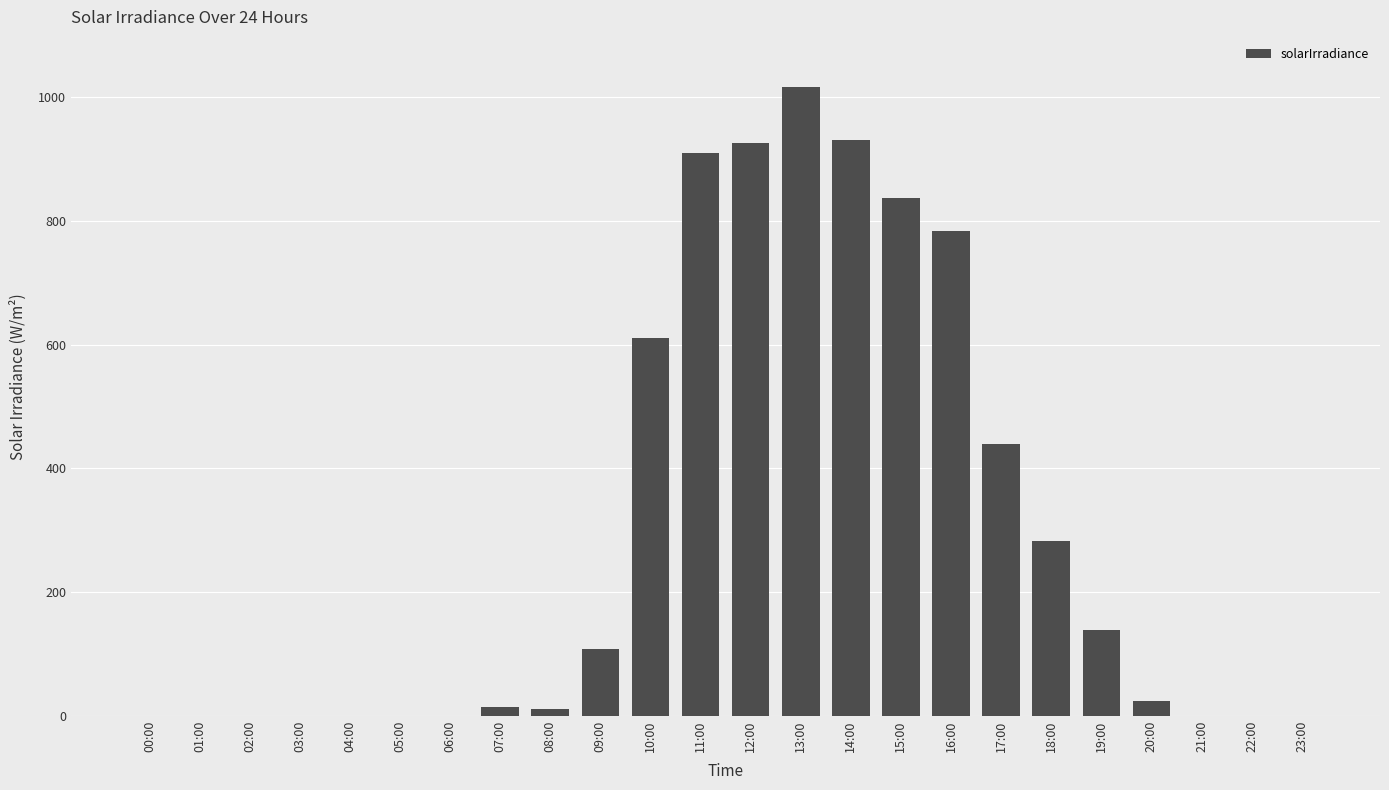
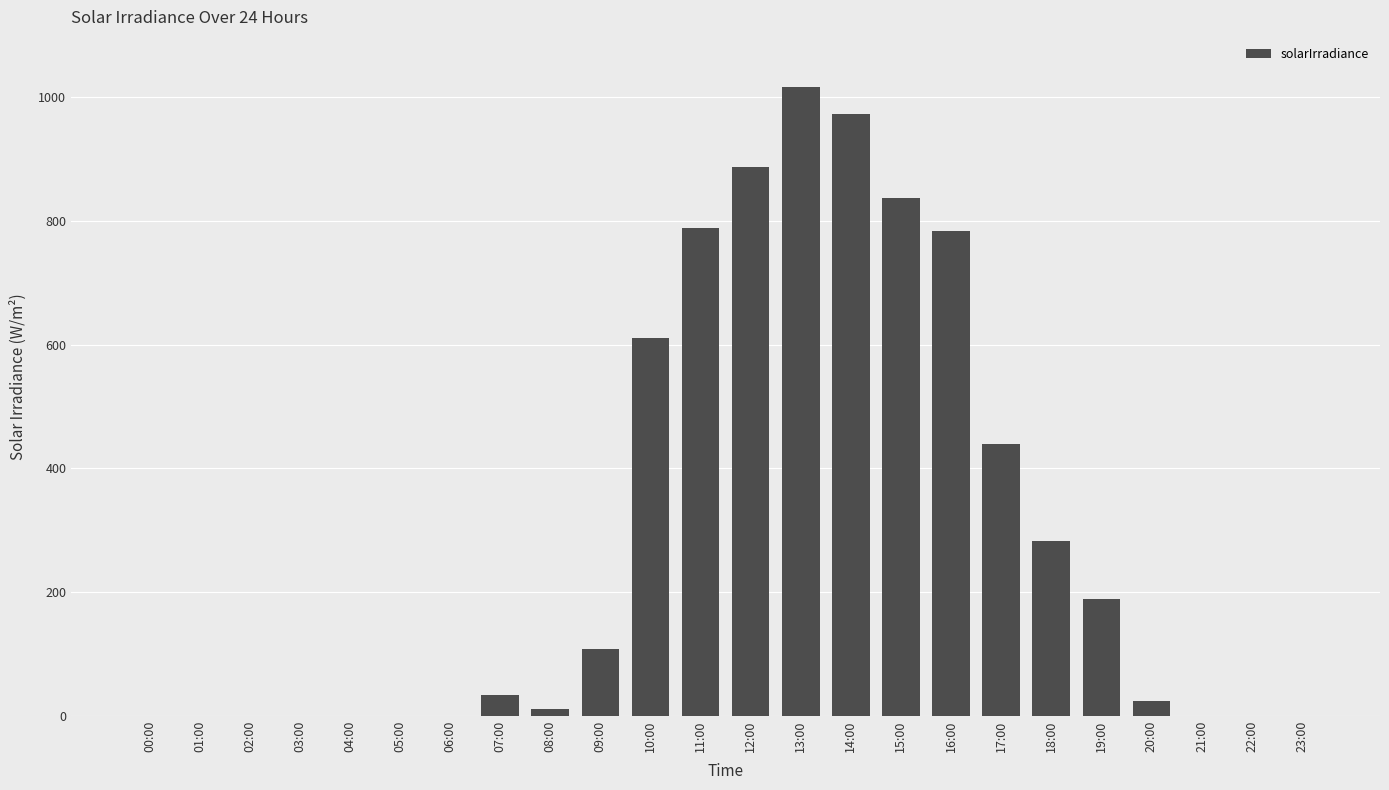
  {
    "00:00": 0,
    "01:00": 0,
    "02:00": 0,
    "03:00": 0,
    "04:00": 0,
    "05:00": 0,
    "06:00": 0,
-   "07:00": 10,
+   "07:00": 30,
    "08:00": 10,
    "09:00": 110,
    "10:00": 610,
-   "11:00": 910,
-   "12:00": 930,
+   "11:00": 790,
+   "12:00": 890,
    "13:00": 1020,
-   "14:00": 930,
+   "14:00": 970,
    "15:00": 840,
    "16:00": 780,
    "17:00": 440,
    "18:00": 280,
-   "19:00": 140,
+   "19:00": 190,
    "20:00": 20,
    "21:00": 0,
    "22:00": 0,
    "23:00": 0
  }
